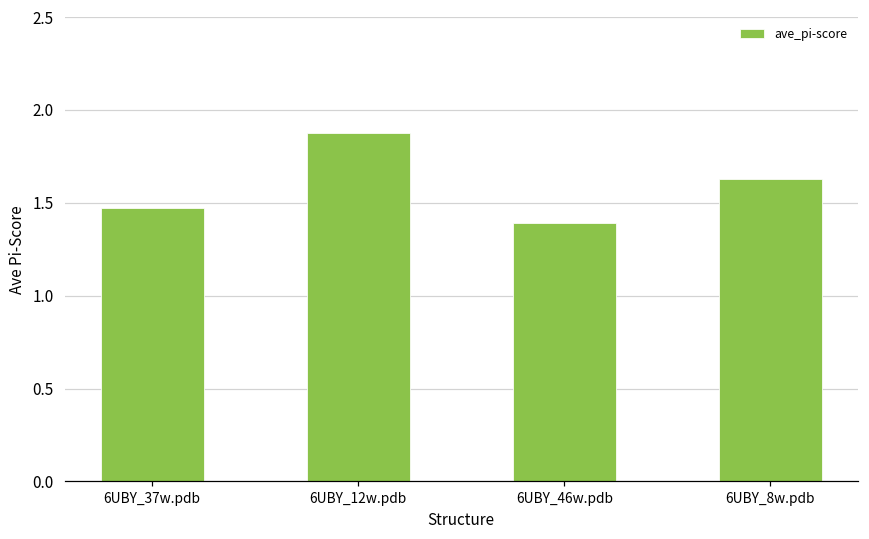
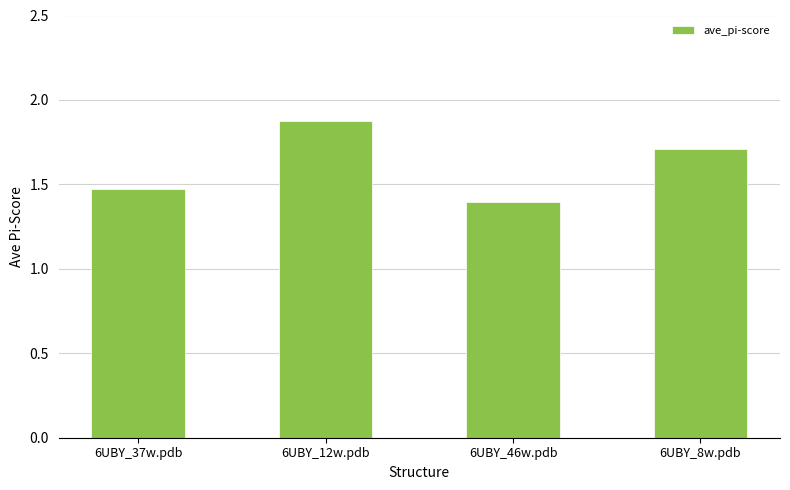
  {
    "6UBY_37w.pdb": 1.47,
    "6UBY_12w.pdb": 1.87,
    "6UBY_46w.pdb": 1.39,
-   "6UBY_8w.pdb": 1.63
+   "6UBY_8w.pdb": 1.71
  }
